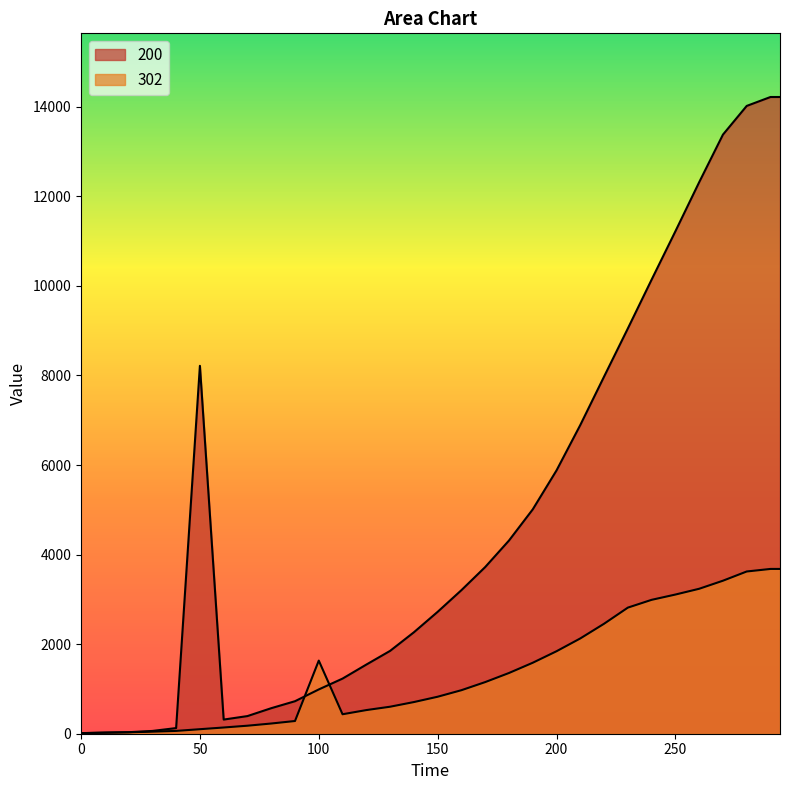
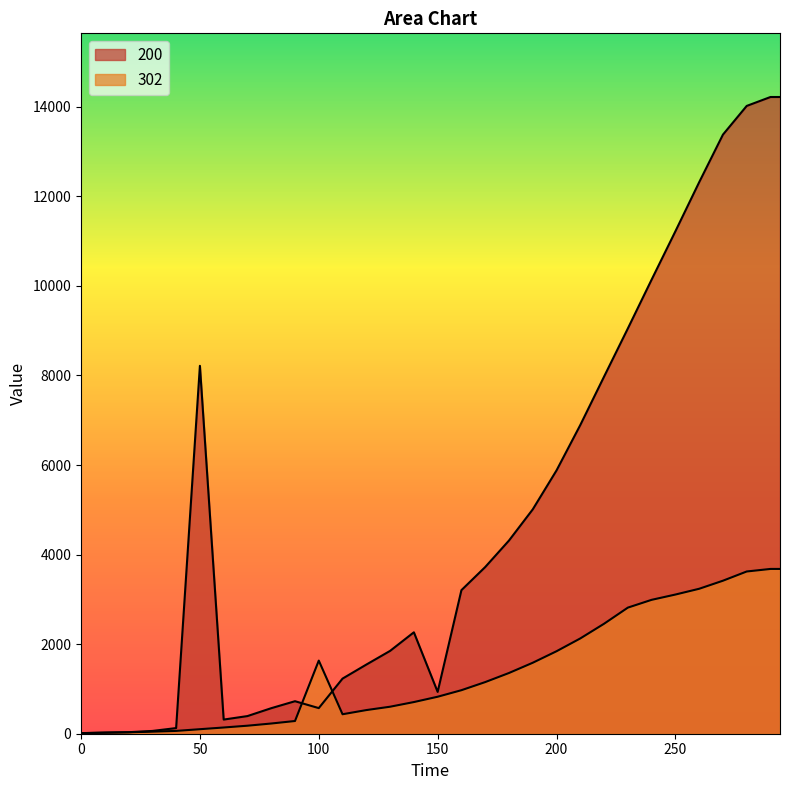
  {
    "200": {
      "50": 8200,
-     "100": 1000,
-     "150": 2700,
+     "100": 600,
+     "150": 900,
      "200": 5900,
      "250": 11200
    },
    "302": {
      "50": 100,
      "100": 1600,
      "150": 800,
      "200": 1800,
      "250": 3100
    }
  }
